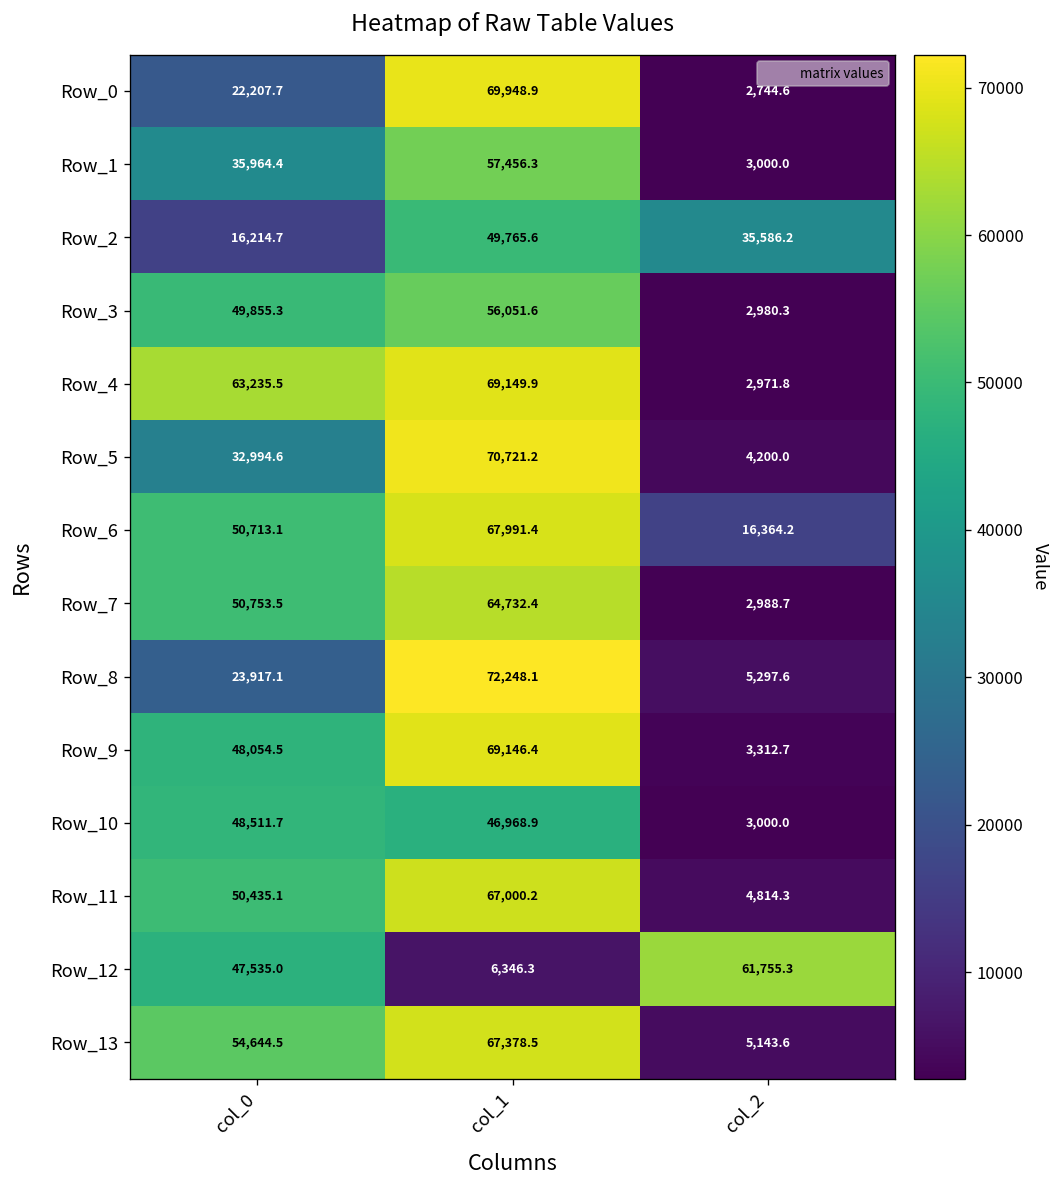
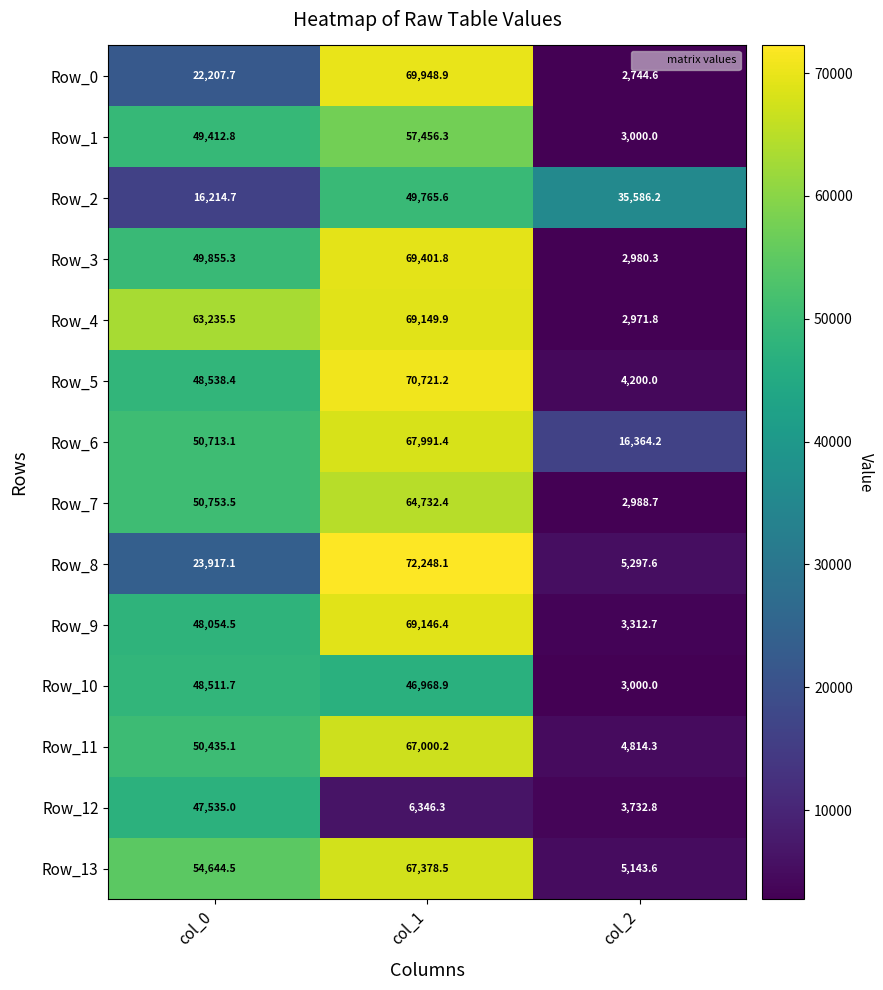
  {
    "Row_0": {
      "col_0": "22,207.7",
      "col_1": "69,948.9",
      "col_2": "2,744.6"
    },
    "Row_1": {
-     "col_0": "35,964.4",
+     "col_0": "49,412.8",
      "col_1": "57,456.3",
      "col_2": "3,000.0"
    },
    "Row_2": {
      "col_0": "16,214.7",
      "col_1": "49,765.6",
      "col_2": "35,586.2"
    },
    "Row_3": {
      "col_0": "49,855.3",
-     "col_1": "56,051.6",
+     "col_1": "69,401.8",
      "col_2": "2,980.3"
    },
    "Row_4": {
      "col_0": "63,235.5",
      "col_1": "69,149.9",
      "col_2": "2,971.8"
    },
    "Row_5": {
-     "col_0": "32,994.6",
+     "col_0": "48,538.4",
      "col_1": "70,721.2",
      "col_2": "4,200.0"
    },
    "Row_6": {
      "col_0": "50,713.1",
      "col_1": "67,991.4",
      "col_2": "16,364.2"
    },
    "Row_7": {
      "col_0": "50,753.5",
      "col_1": "64,732.4",
      "col_2": "2,988.7"
    },
    "Row_8": {
      "col_0": "23,917.1",
      "col_1": "72,248.1",
      "col_2": "5,297.6"
    },
    "Row_9": {
      "col_0": "48,054.5",
      "col_1": "69,146.4",
      "col_2": "3,312.7"
    },
    "Row_10": {
      "col_0": "48,511.7",
      "col_1": "46,968.9",
      "col_2": "3,000.0"
    },
    "Row_11": {
      "col_0": "50,435.1",
      "col_1": "67,000.2",
      "col_2": "4,814.3"
    },
    "Row_12": {
      "col_0": "47,535.0",
      "col_1": "6,346.3",
-     "col_2": "61,755.3"
+     "col_2": "3,732.8"
    },
    "Row_13": {
      "col_0": "54,644.5",
      "col_1": "67,378.5",
      "col_2": "5,143.6"
    }
  }
